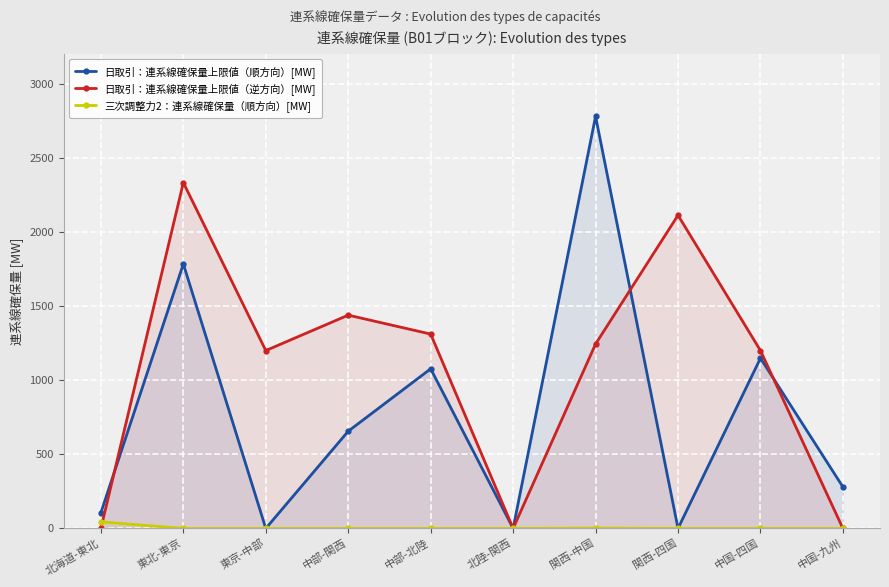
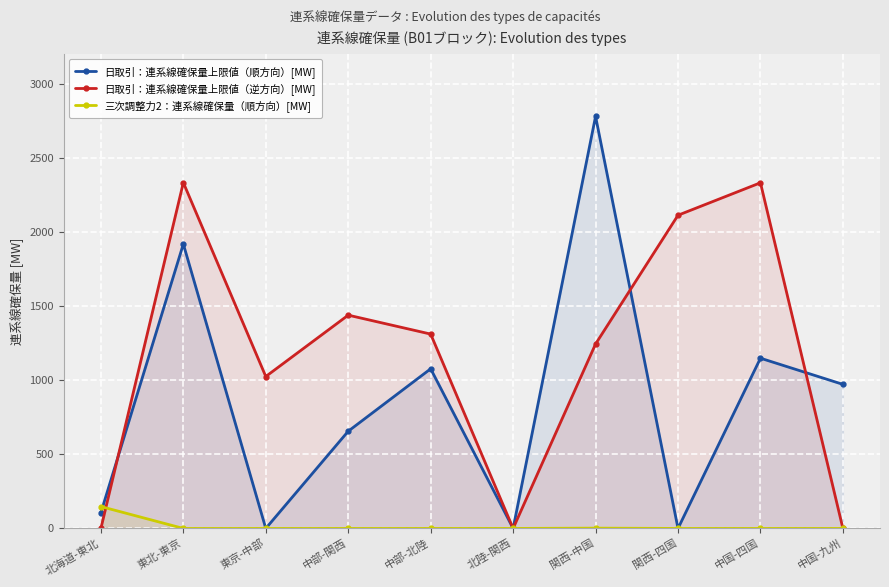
  {
    "日取引：連系線確保量上限値（順方向）[MW]": {
      "北海道-東北": 110,
-     "東北-東京": 1780,
+     "東北-東京": 1920,
      "中部-関西": 660,
      "中部-北陸": 1080,
      "関西-中国": 2780,
      "中国-四国": 1150,
-     "中国-九州": 280
+     "中国-九州": 970
    },
    "日取引：連系線確保量上限値（逆方向）[MW]": {
      "北海道-東北": 0,
      "東北-東京": 2330,
-     "東京-中部": 1200,
+     "東京-中部": 1030,
      "中部-関西": 1440,
      "中部-北陸": 1310,
      "関西-中国": 1240,
      "関西-四国": 2110,
-     "中国-四国": 1200
+     "中国-四国": 2330
    },
    "三次調整力2：連系線確保量（順方向）[MW]": {
-     "北海道-東北": 40,
+     "北海道-東北": 150,
      "東北-東京": 0,
      "中部-関西": 0,
      "中部-北陸": 0,
      "関西-中国": 0,
      "中国-四国": 0
    }
  }
